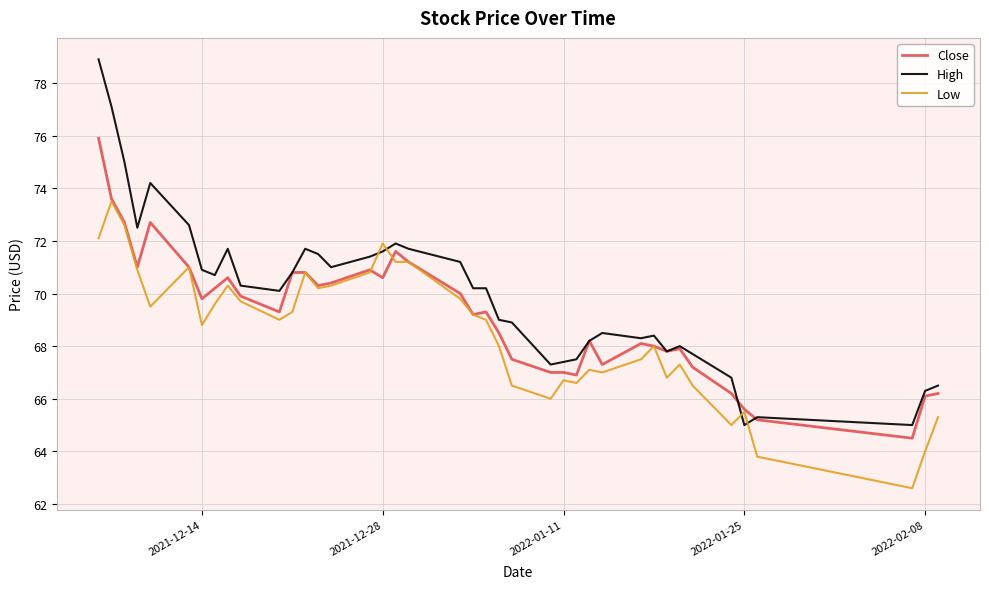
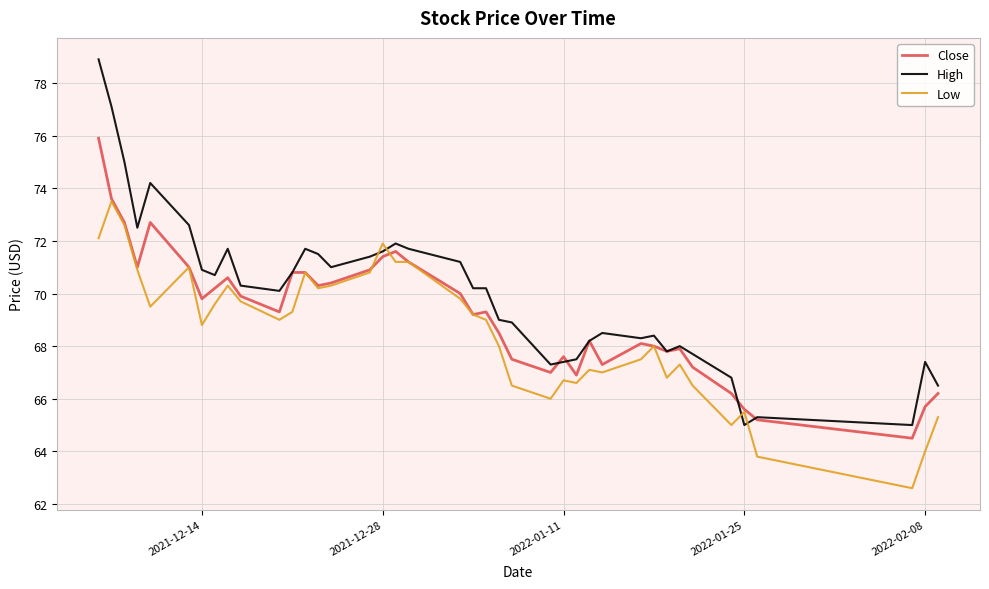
  {
    "Close": {
      "2021-12-14": 69.8,
-     "2021-12-28": 70.6,
-     "2022-01-11": 67.0,
+     "2021-12-28": 71.4,
+     "2022-01-11": 67.6,
      "2022-01-25": 65.6,
-     "2022-02-08": 66.1
+     "2022-02-08": 65.7
    },
    "High": {
      "2021-12-14": 70.9,
      "2021-12-28": 71.6,
      "2022-01-11": 67.4,
      "2022-01-25": 65.0,
-     "2022-02-08": 66.3
+     "2022-02-08": 67.4
    },
    "Low": {
      "2021-12-14": 68.8,
      "2021-12-28": 71.9,
      "2022-01-11": 66.7,
      "2022-01-25": 65.5,
      "2022-02-08": 64.0
    }
  }
